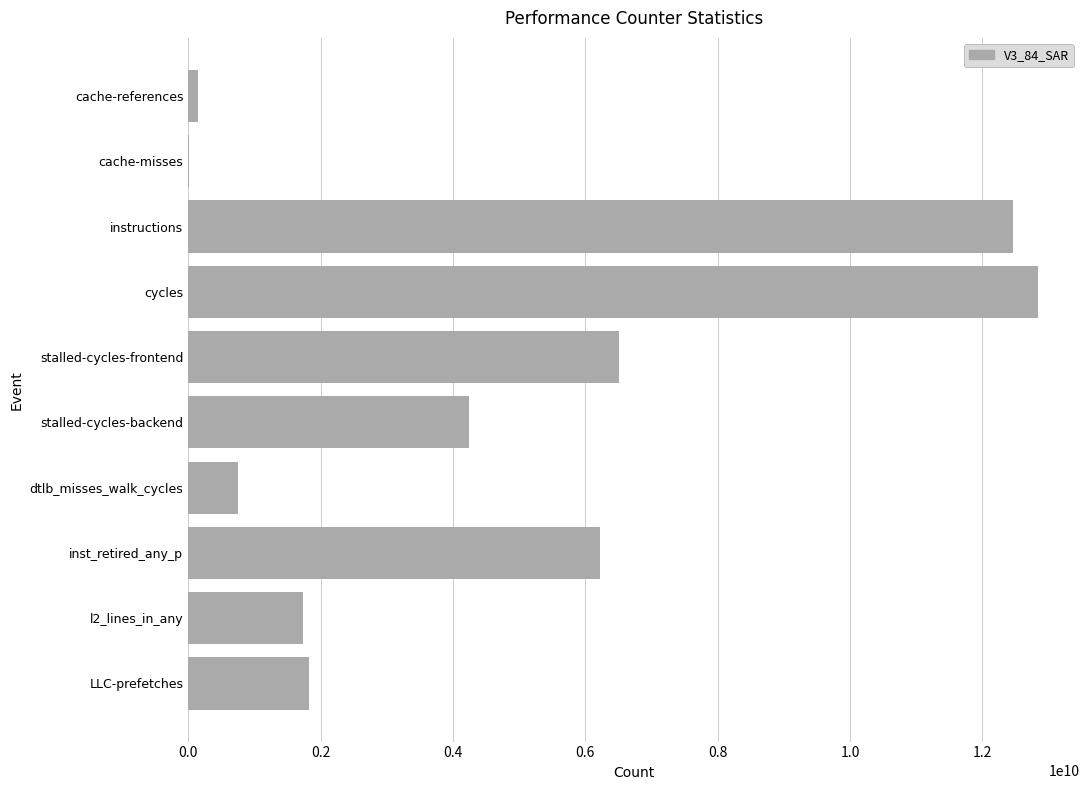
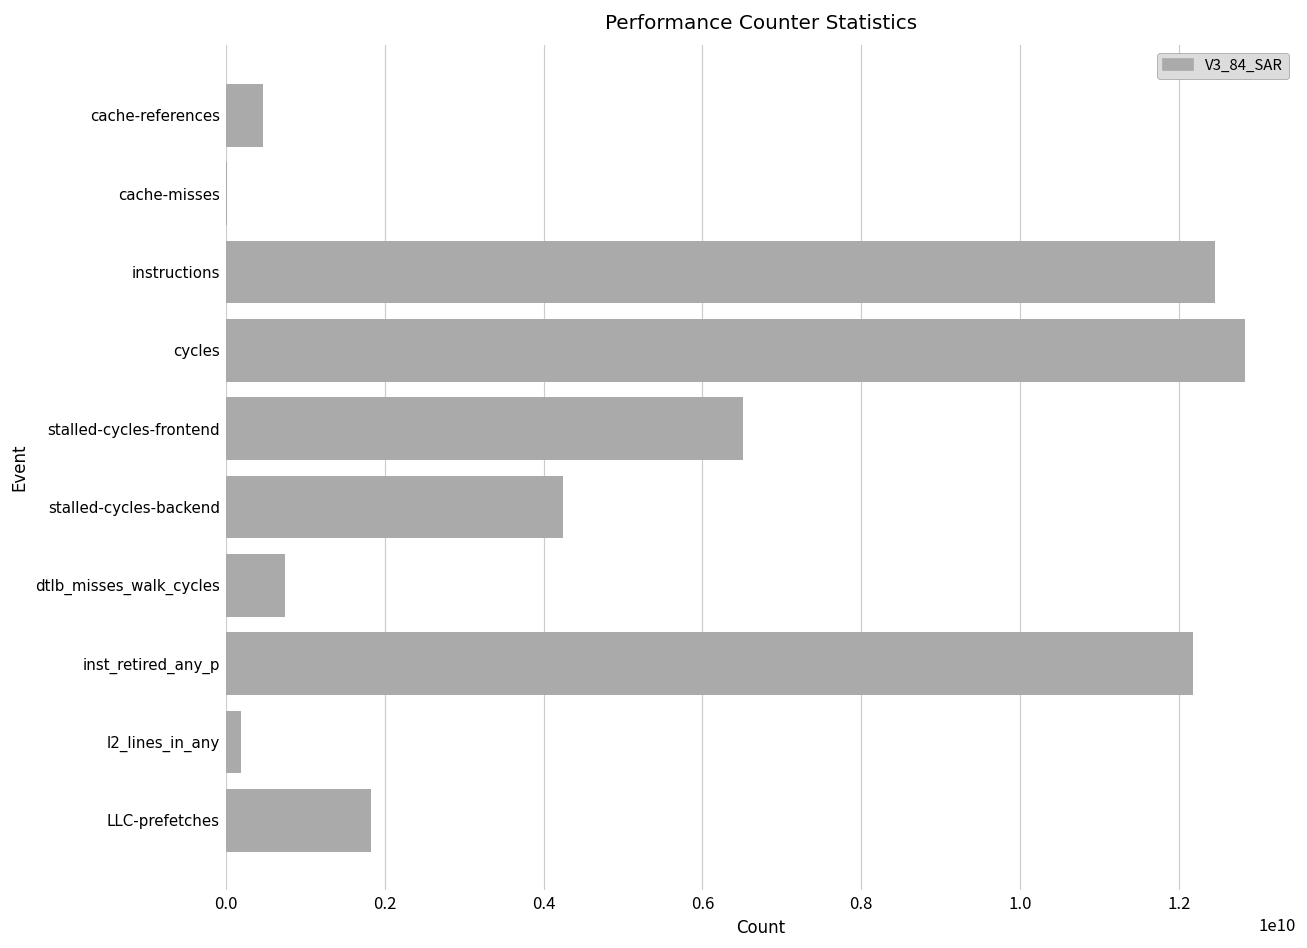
  {
-   "cache-references": 100000000,
+   "cache-references": 500000000,
    "instructions": 12500000000,
    "cycles": 12800000000,
    "stalled-cycles-frontend": 6500000000,
    "stalled-cycles-backend": 4200000000,
    "dtlb_misses_walk_cycles": 700000000,
-   "inst_retired_any_p": 6200000000,
-   "l2_lines_in_any": 1700000000,
+   "inst_retired_any_p": 12200000000,
+   "l2_lines_in_any": 200000000,
    "LLC-prefetches": 1800000000
  }
